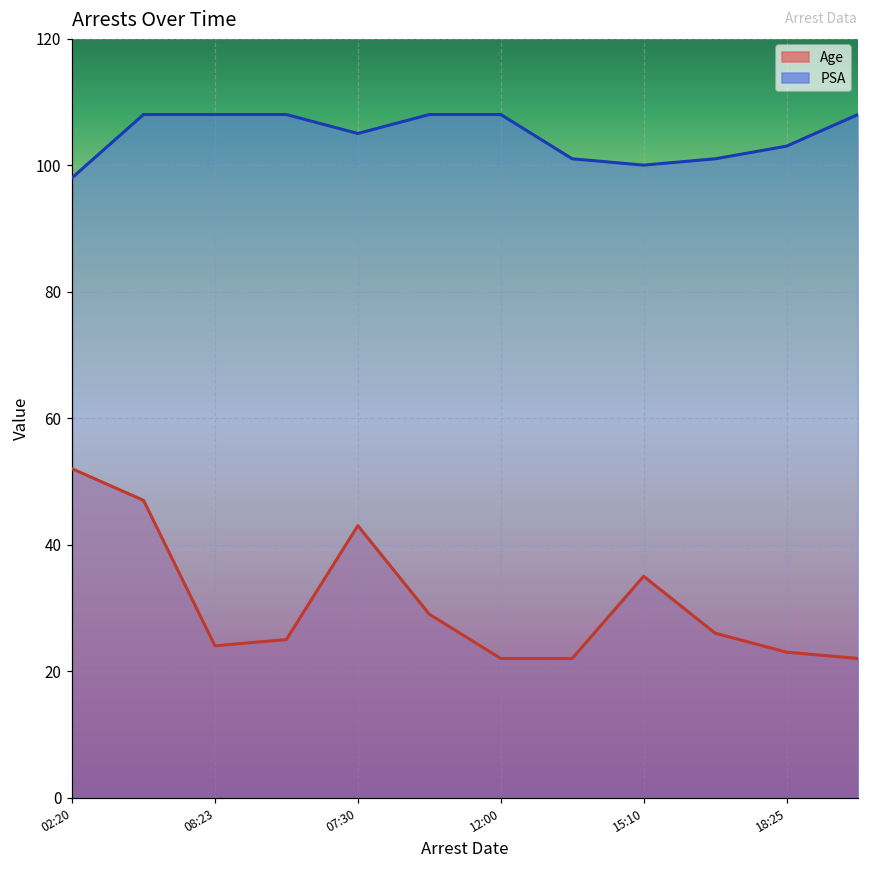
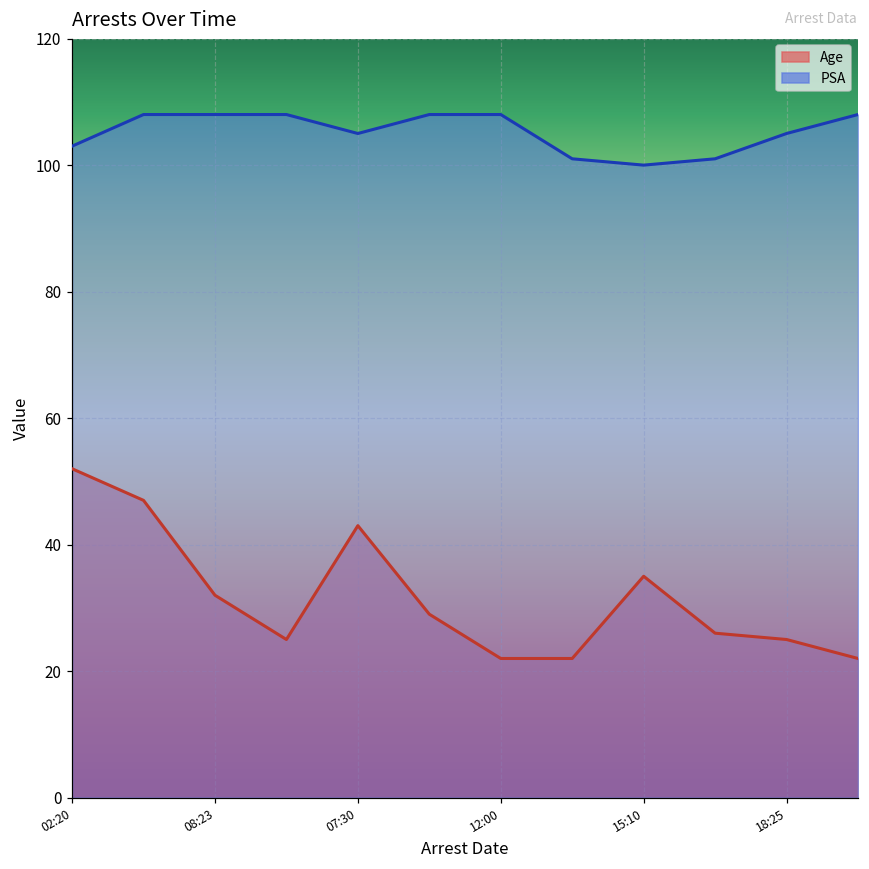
  {
    "Age": {
      "02:20": 52,
-     "08:23": 24,
+     "08:23": 32,
      "07:30": 43,
      "12:00": 22,
      "15:10": 35,
-     "18:25": 23
+     "18:25": 25
    },
    "PSA": {
-     "02:20": 98,
+     "02:20": 103,
      "08:23": 108,
      "07:30": 105,
      "12:00": 108,
      "15:10": 100,
-     "18:25": 103
+     "18:25": 105
    }
  }
